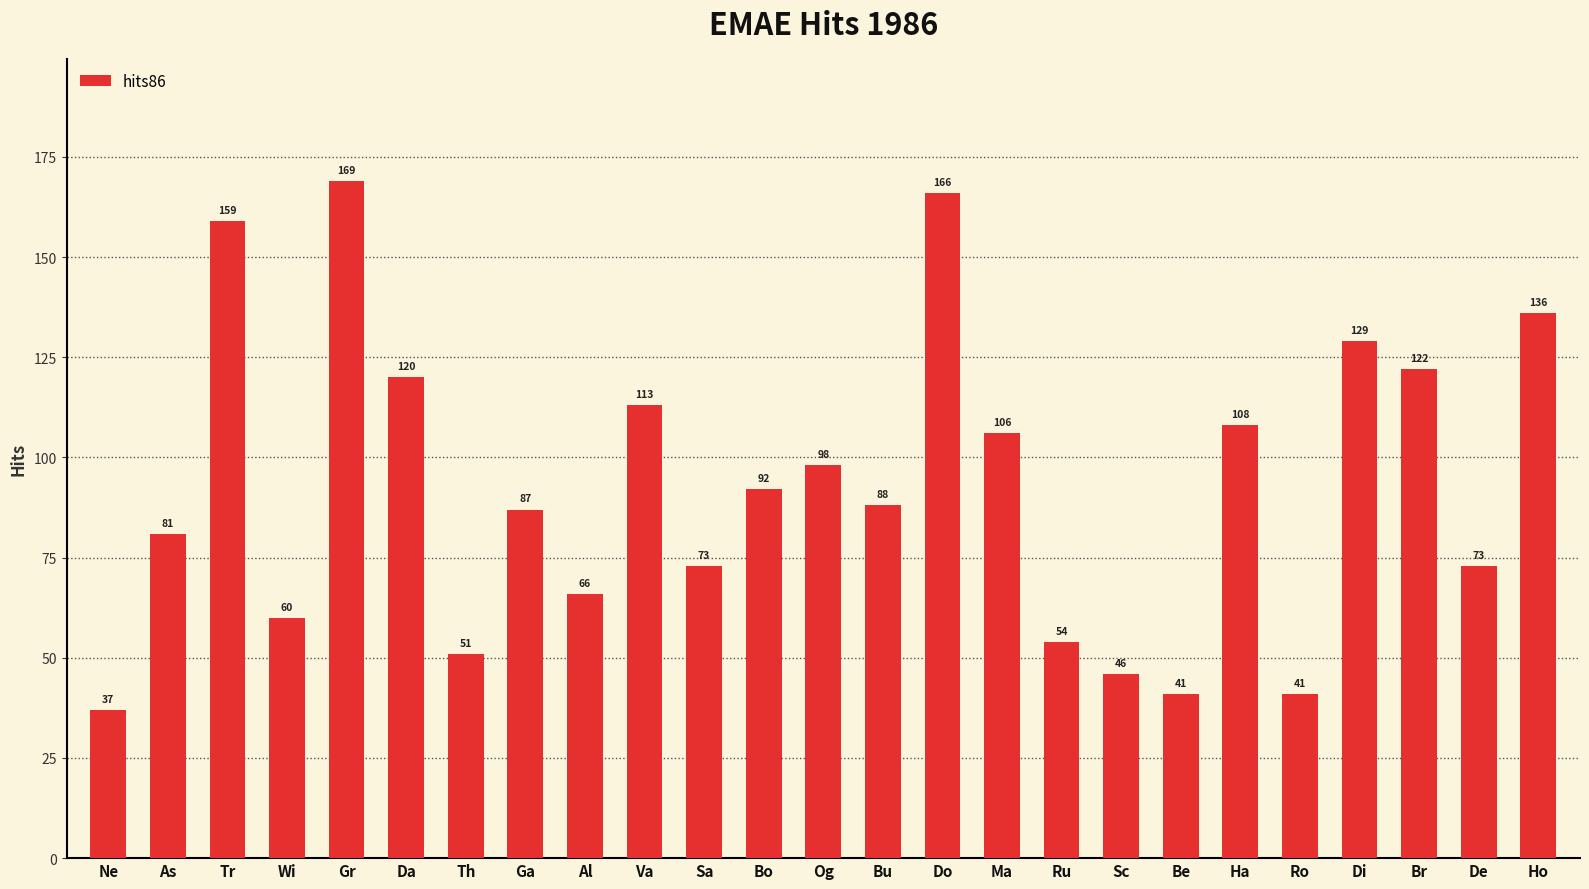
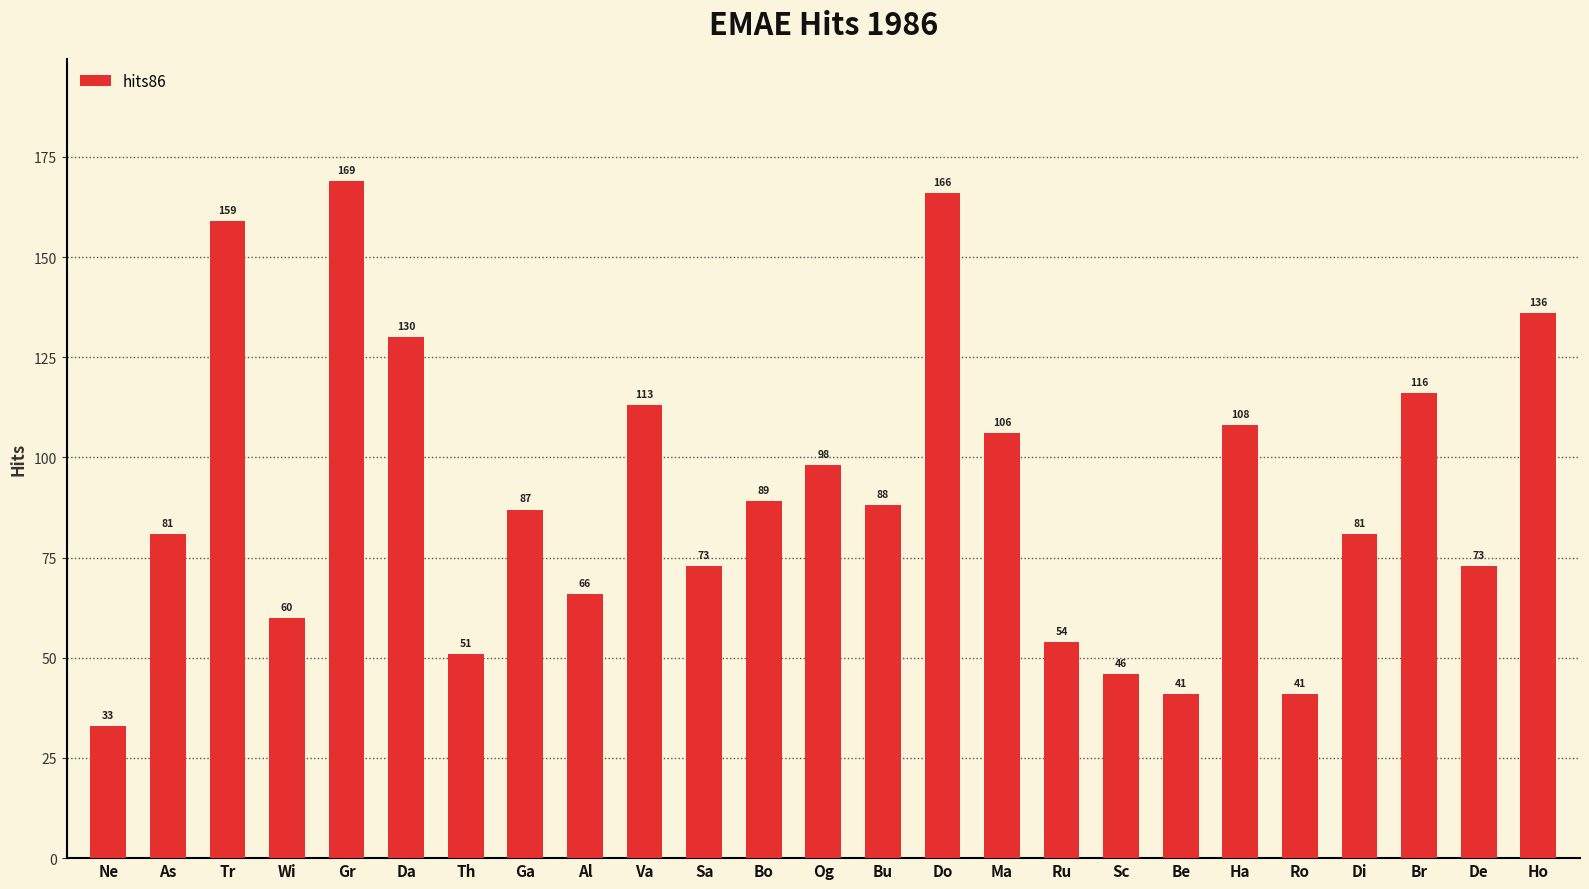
  {
-   "Ne": 37,
+   "Ne": 33,
    "As": 81,
    "Tr": 159,
    "Wi": 60,
    "Gr": 169,
-   "Da": 120,
+   "Da": 130,
    "Th": 51,
    "Ga": 87,
    "Al": 66,
    "Va": 113,
    "Sa": 73,
-   "Bo": 92,
+   "Bo": 89,
    "Og": 98,
    "Bu": 88,
    "Do": 166,
    "Ma": 106,
    "Ru": 54,
    "Sc": 46,
    "Be": 41,
    "Ha": 108,
    "Ro": 41,
-   "Di": 129,
-   "Br": 122,
+   "Di": 81,
+   "Br": 116,
    "De": 73,
    "Ho": 136
  }
